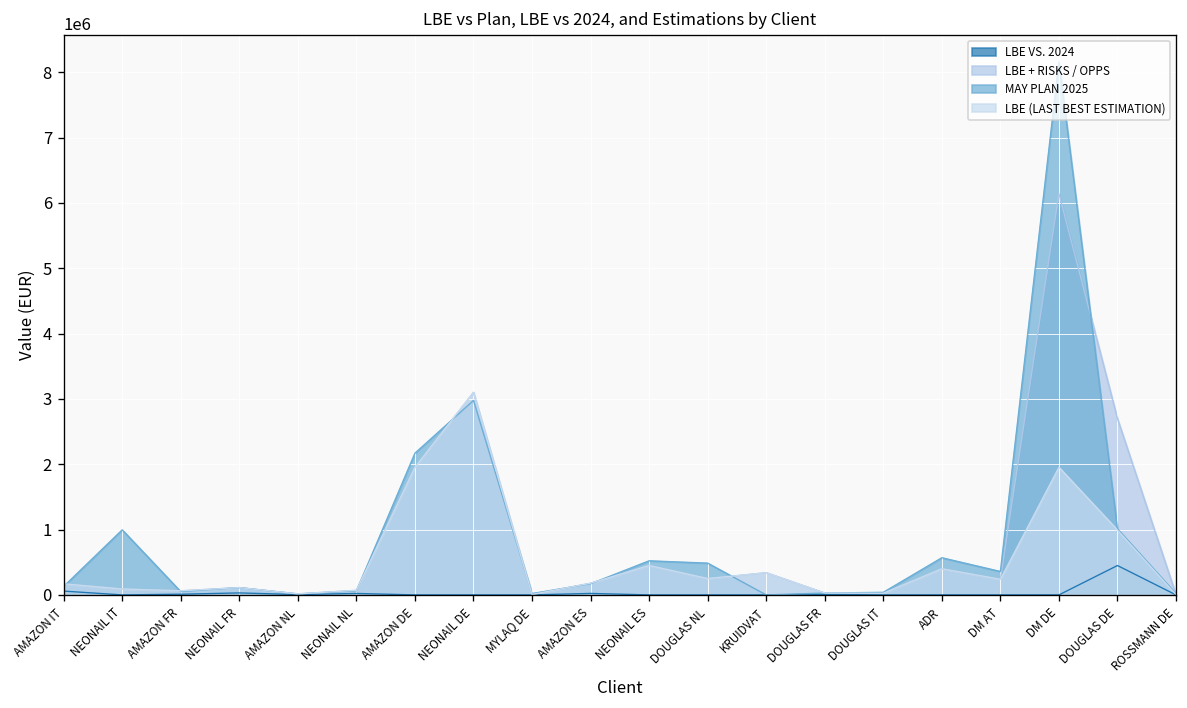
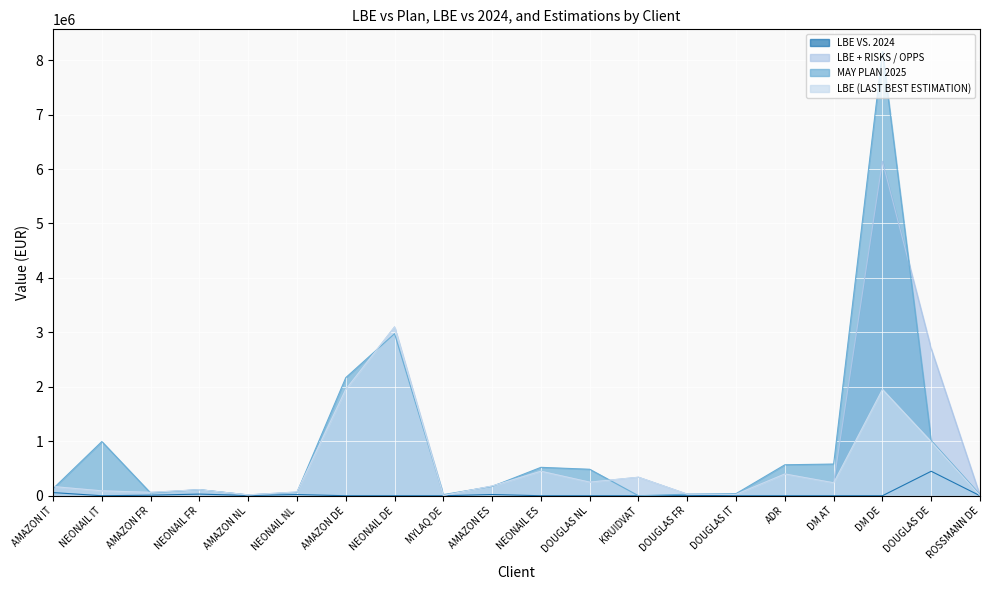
  {
    "LBE VS. 2024": {
      "AMAZON IT": 100000,
      "NEONAIL IT": 0,
      "NEONAIL FR": 0,
      "AMAZON DE": 0,
      "NEONAIL DE": 0,
      "AMAZON ES": 0,
      "NEONAIL ES": 0,
      "DOUGLAS NL": 0,
      "ADR": 0,
      "DM AT": 0,
      "DM DE": 0,
      "DOUGLAS DE": 400000
    },
    "MAY PLAN 2025": {
      "NEONAIL IT": 1000000,
      "AMAZON DE": 2200000,
      "NEONAIL DE": 3000000,
      "NEONAIL ES": 500000,
      "DOUGLAS NL": 500000,
      "ADR": 600000,
-     "DM AT": 400000
+     "DM AT": 600000
    }
  }
